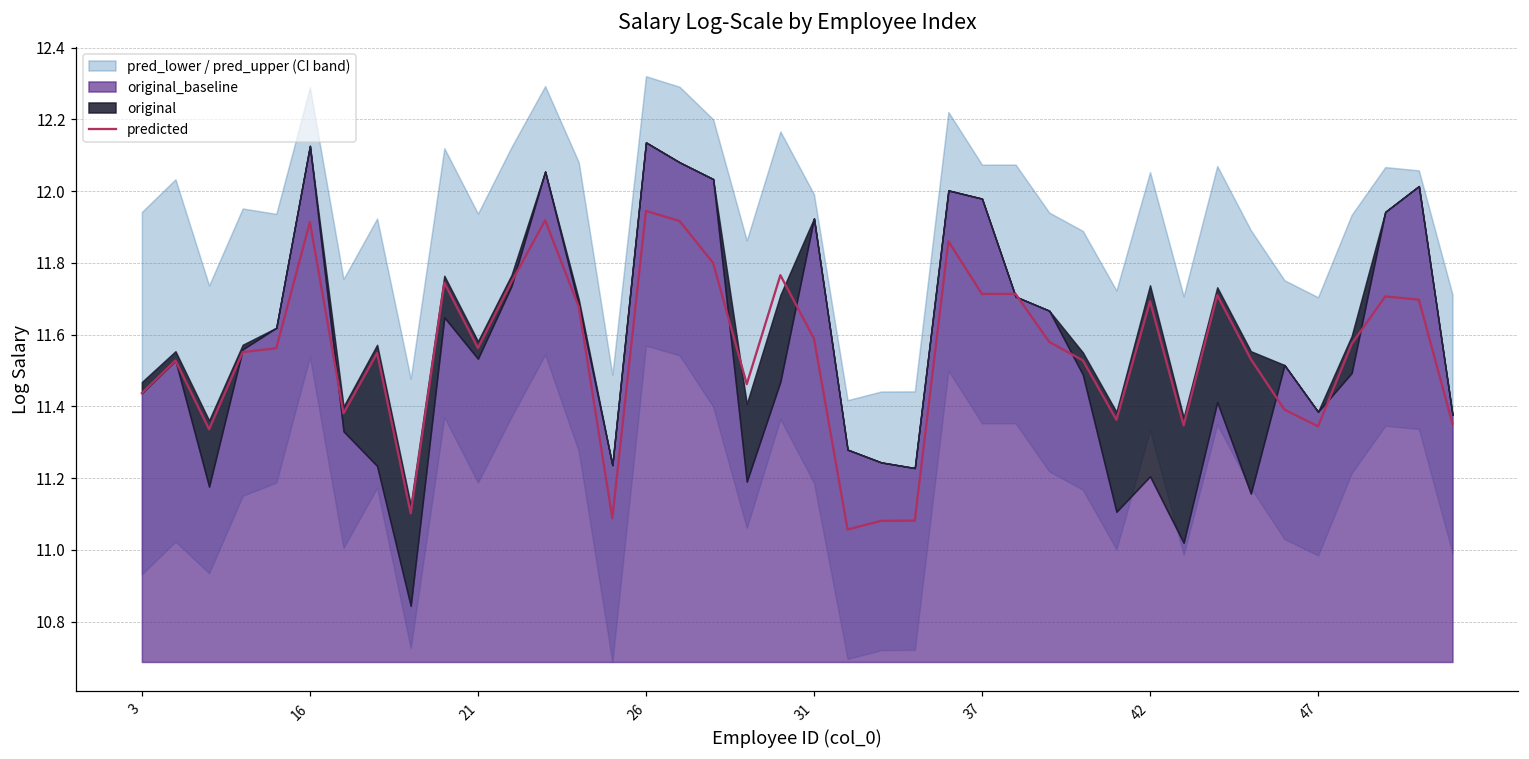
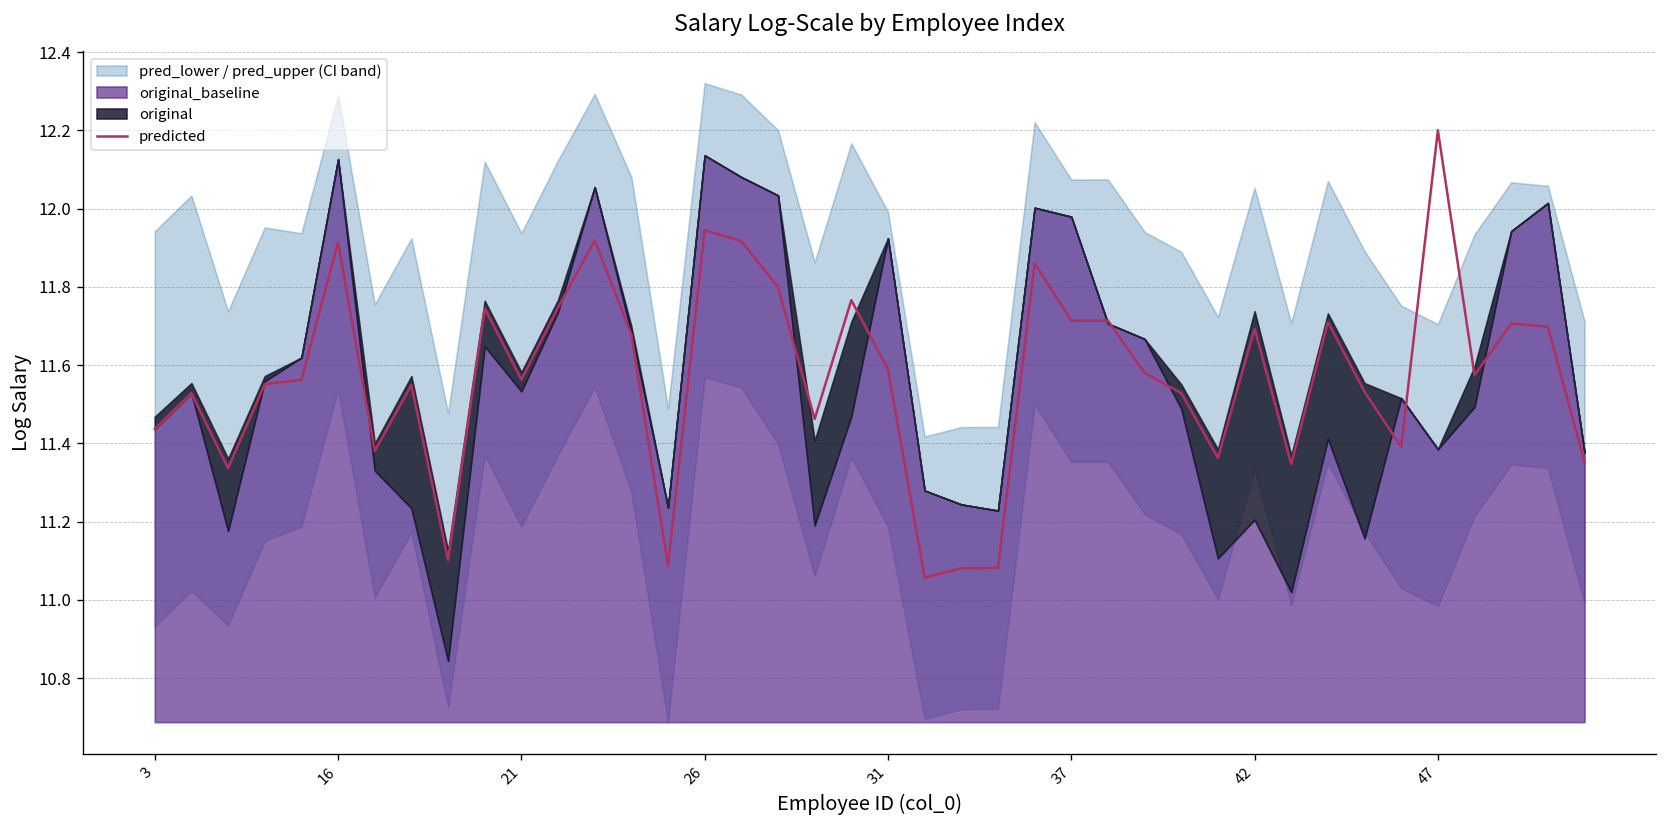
  {
    "predicted": {
      "42": 11.69,
-     "47": 11.34
+     "47": 12.20
    },
    "original_baseline": {
      "42": 11.21
    }
  }
